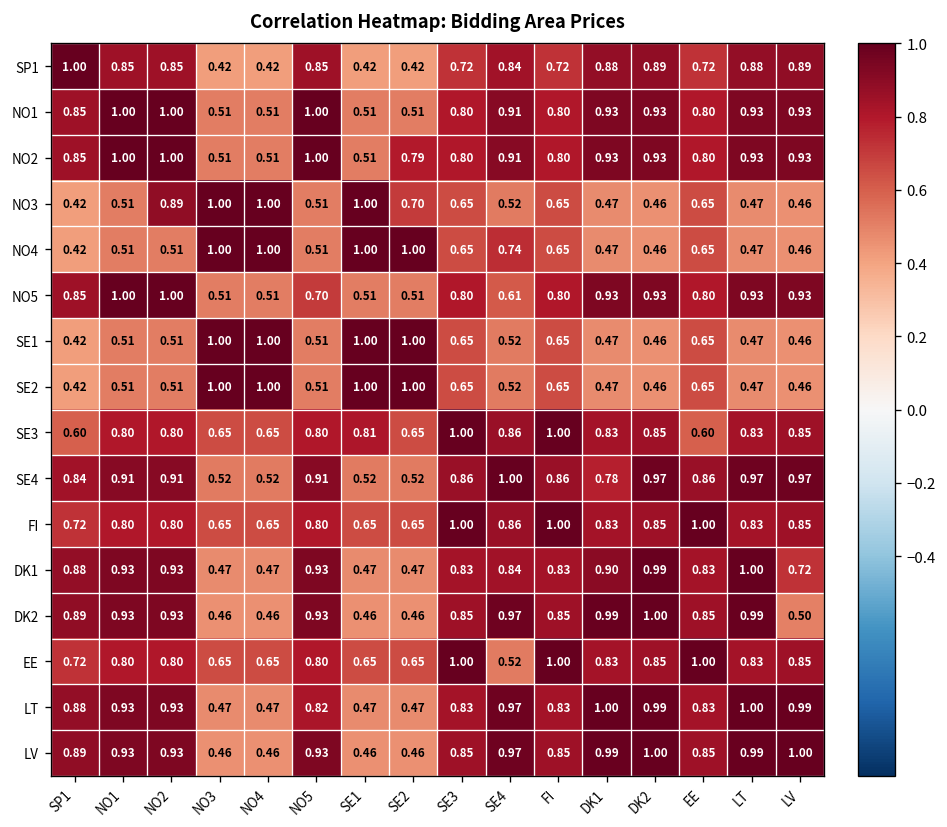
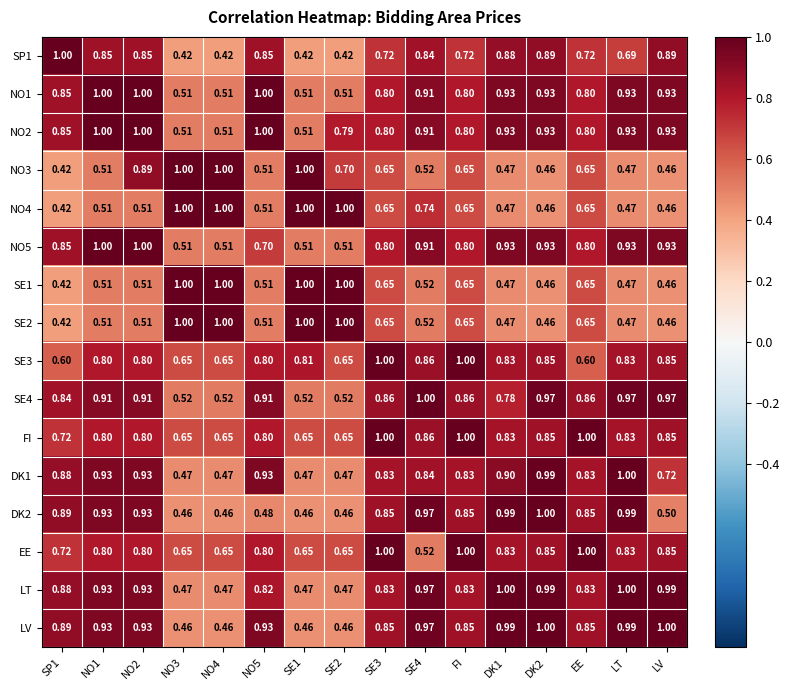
  {
    "SP1": {
      "SP1": 1.00,
      "NO1": 0.85,
      "NO2": 0.85,
      "NO3": 0.42,
      "NO4": 0.42,
      "NO5": 0.85,
      "SE1": 0.42,
      "SE2": 0.42,
      "SE3": 0.72,
      "SE4": 0.84,
      "FI": 0.72,
      "DK1": 0.88,
      "DK2": 0.89,
      "EE": 0.72,
-     "LT": 0.88,
+     "LT": 0.69,
      "LV": 0.89
    },
    "NO5": {
      "SP1": 0.85,
      "NO1": 1.00,
      "NO2": 1.00,
      "NO3": 0.51,
      "NO4": 0.51,
      "NO5": 0.70,
      "SE1": 0.51,
      "SE2": 0.51,
      "SE3": 0.80,
-     "SE4": 0.61,
+     "SE4": 0.91,
      "FI": 0.80,
      "DK1": 0.93,
      "DK2": 0.93,
      "EE": 0.80,
      "LT": 0.93,
      "LV": 0.93
    },
    "DK2": {
      "SP1": 0.89,
      "NO1": 0.93,
      "NO2": 0.93,
      "NO3": 0.46,
      "NO4": 0.46,
-     "NO5": 0.93,
+     "NO5": 0.48,
      "SE1": 0.46,
      "SE2": 0.46,
      "SE3": 0.85,
      "SE4": 0.97,
      "FI": 0.85,
      "DK1": 0.99,
      "DK2": 1.00,
      "EE": 0.85,
      "LT": 0.99,
      "LV": 0.50
    }
  }
